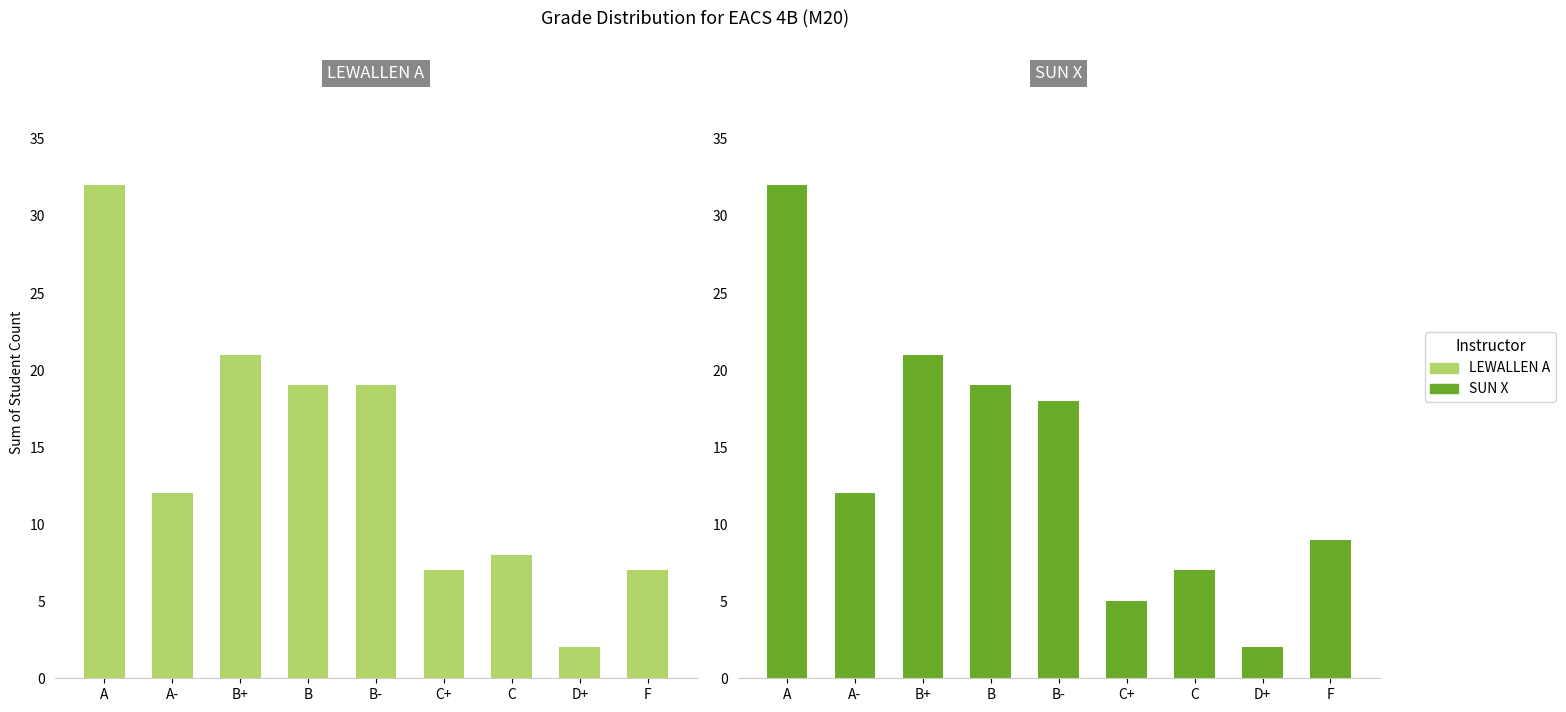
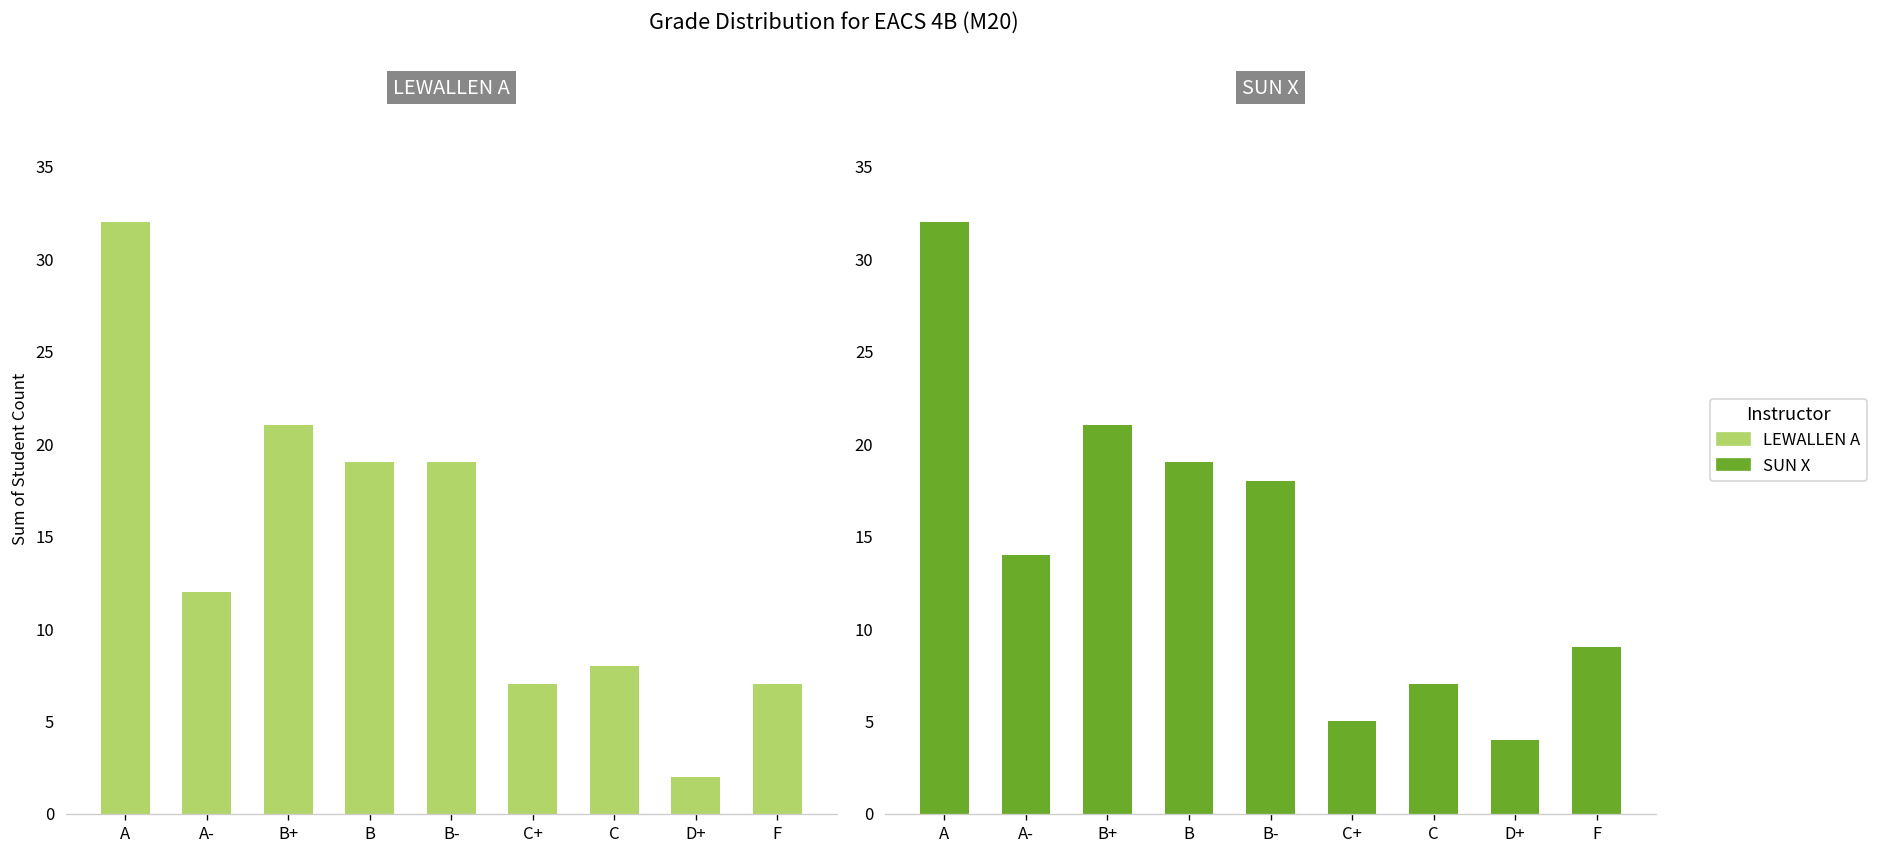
  {
    "LEWALLEN A": {
      "A": 32.0,
      "A-": 12.0,
      "B+": 21.0,
      "B": 19.0,
      "B-": 19.0,
      "C+": 7.0,
      "C": 8.0,
      "D+": 2.0,
      "F": 7.0
    },
    "SUN X": {
      "A": 32,
-     "A-": 12,
+     "A-": 14,
      "B+": 21,
      "B": 19,
      "B-": 18,
      "C+": 5,
      "C": 7,
-     "D+": 2,
+     "D+": 4,
      "F": 9
    }
  }
